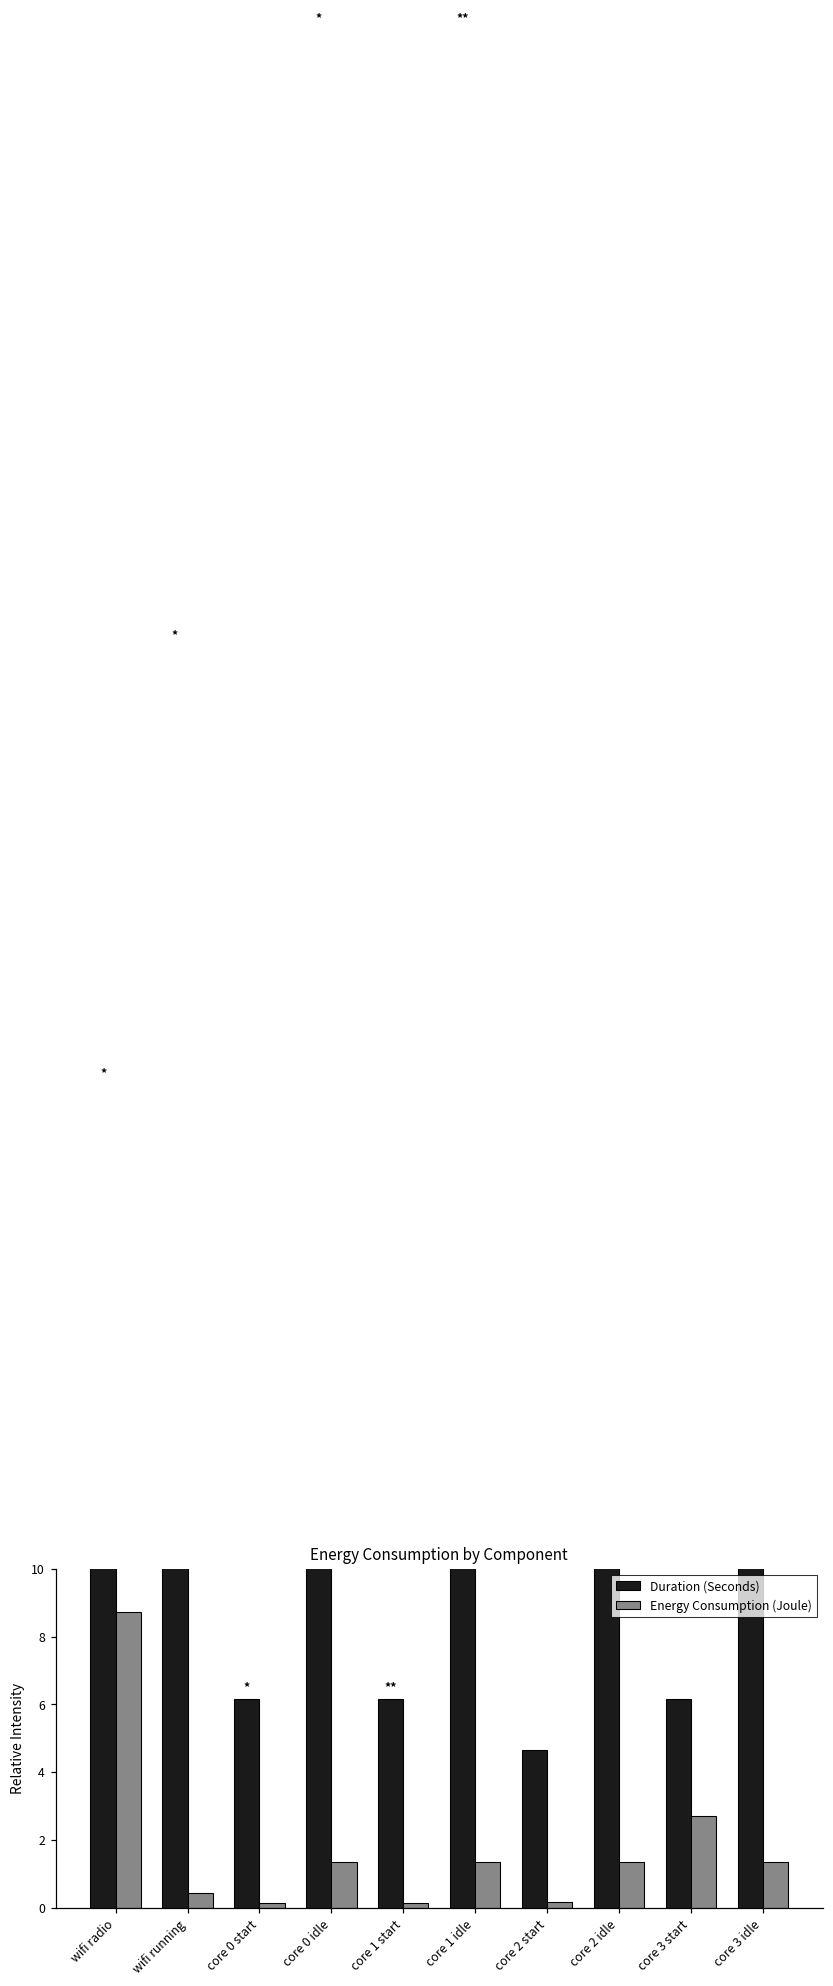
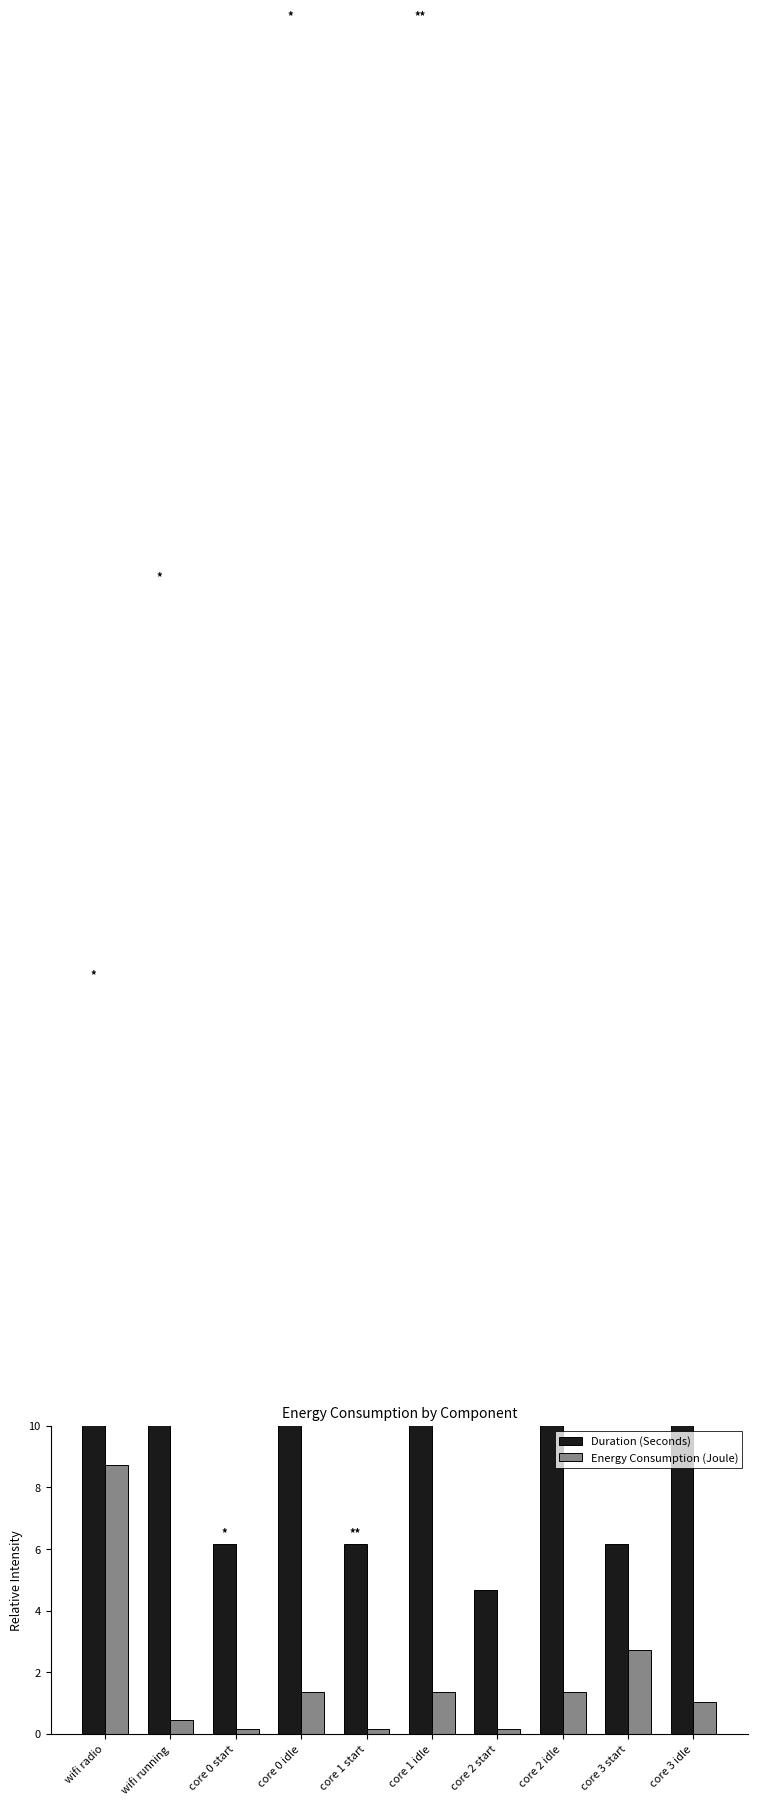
  {
    "Duration (Seconds)": {
      "core 0 start": 6.2,
      "core 1 start": 6.2,
      "core 2 start": 4.7,
      "core 3 start": 6.2
    },
    "Energy Consumption (Joule)": {
      "wifi radio": 8.7,
      "wifi running": 0.4,
      "core 0 start": 0.2,
      "core 0 idle": 1.4,
      "core 1 start": 0.2,
      "core 1 idle": 1.4,
      "core 2 start": 0.2,
      "core 2 idle": 1.4,
      "core 3 start": 2.7,
-     "core 3 idle": 1.4
+     "core 3 idle": 1.0
    }
  }
